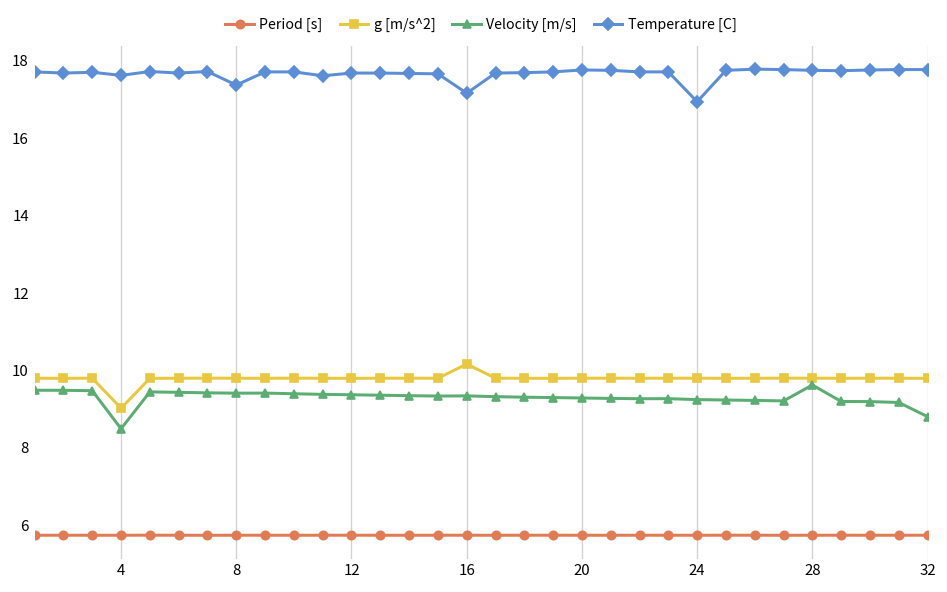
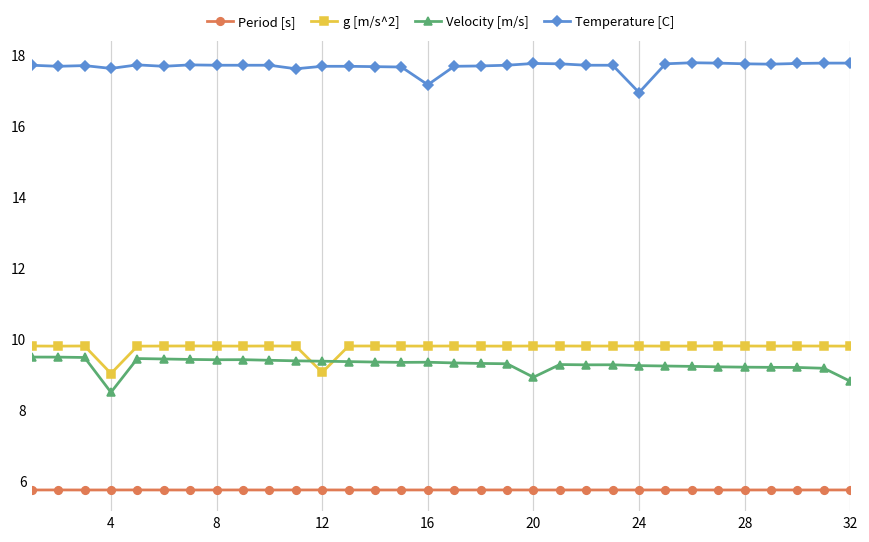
  {
    "Period [s]": {
      "4": 5.7,
      "8": 5.7,
      "12": 5.7,
      "16": 5.7,
      "20": 5.7,
      "24": 5.7,
      "28": 5.7,
      "32": 5.7
    },
    "g [m/s^2]": {
      "4": 9.0,
      "8": 9.8,
-     "12": 9.8,
-     "16": 10.2,
+     "12": 9.1,
+     "16": 9.8,
      "20": 9.8,
      "24": 9.8,
      "28": 9.8,
      "32": 9.8
    },
    "Velocity [m/s]": {
      "4": 8.5,
      "8": 9.4,
      "12": 9.4,
      "16": 9.3,
-     "20": 9.3,
+     "20": 8.9,
      "24": 9.2,
-     "28": 9.6,
+     "28": 9.2,
      "32": 8.8
    },
    "Temperature [C]": {
      "4": 17.6,
-     "8": 17.4,
+     "8": 17.7,
      "12": 17.7,
      "16": 17.2,
      "20": 17.8,
      "24": 16.9,
      "28": 17.8,
      "32": 17.8
    }
  }
